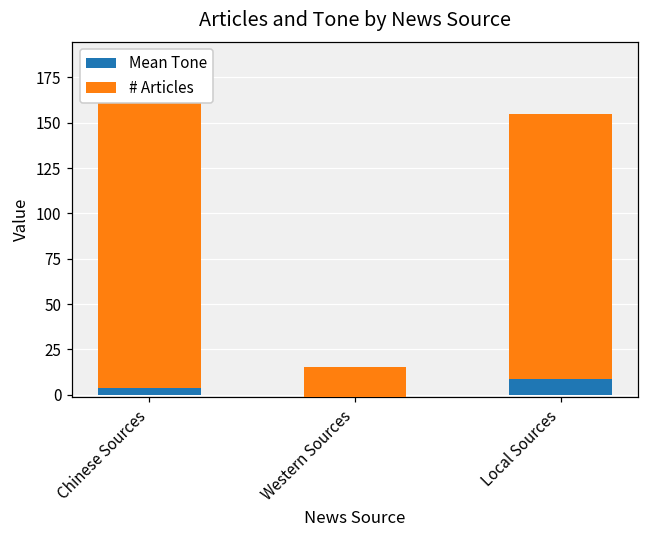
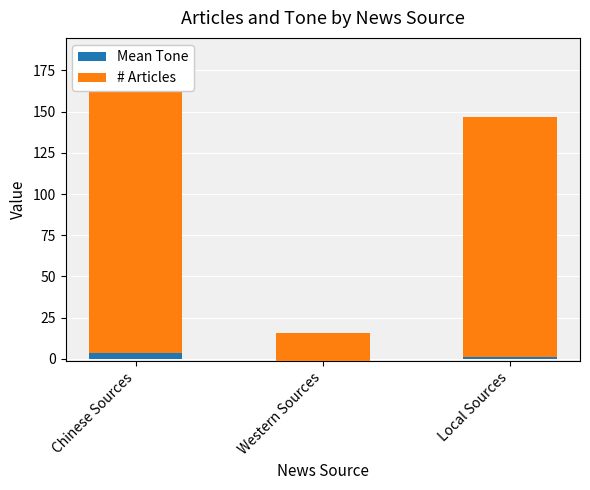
  {
    "Mean Tone": {
      "Chinese Sources": 3,
-     "Local Sources": 9
+     "Local Sources": 1
    },
    "# Articles": {
      "Western Sources": 17,
      "Local Sources": 146
    }
  }
